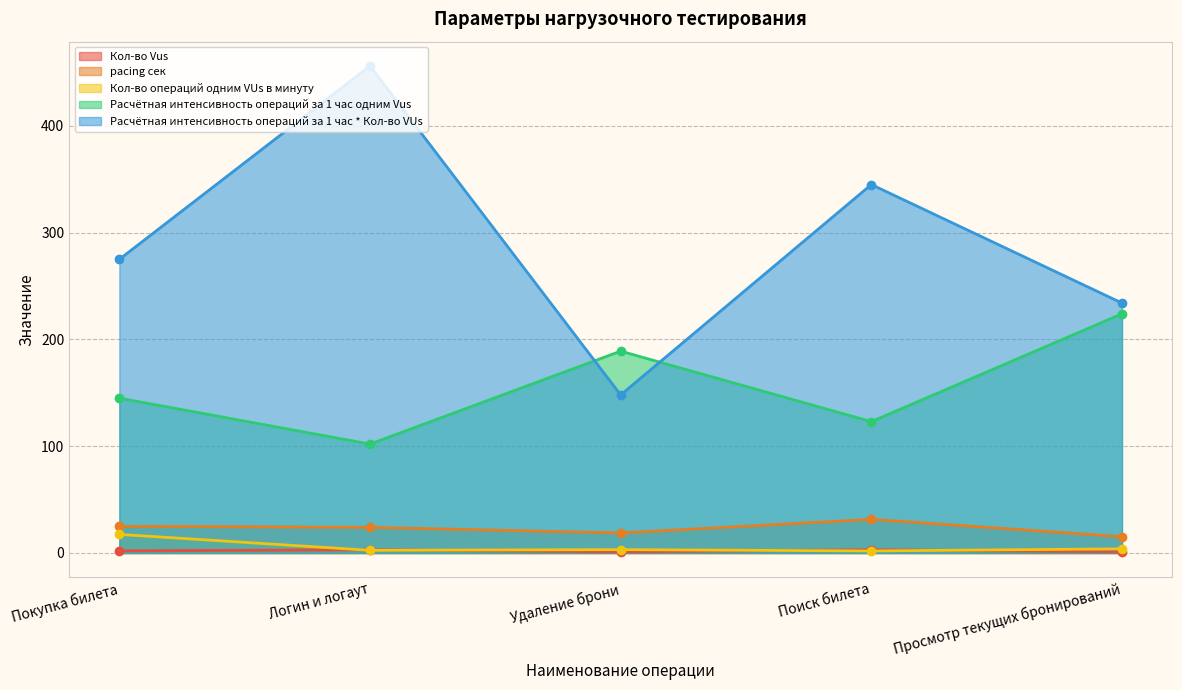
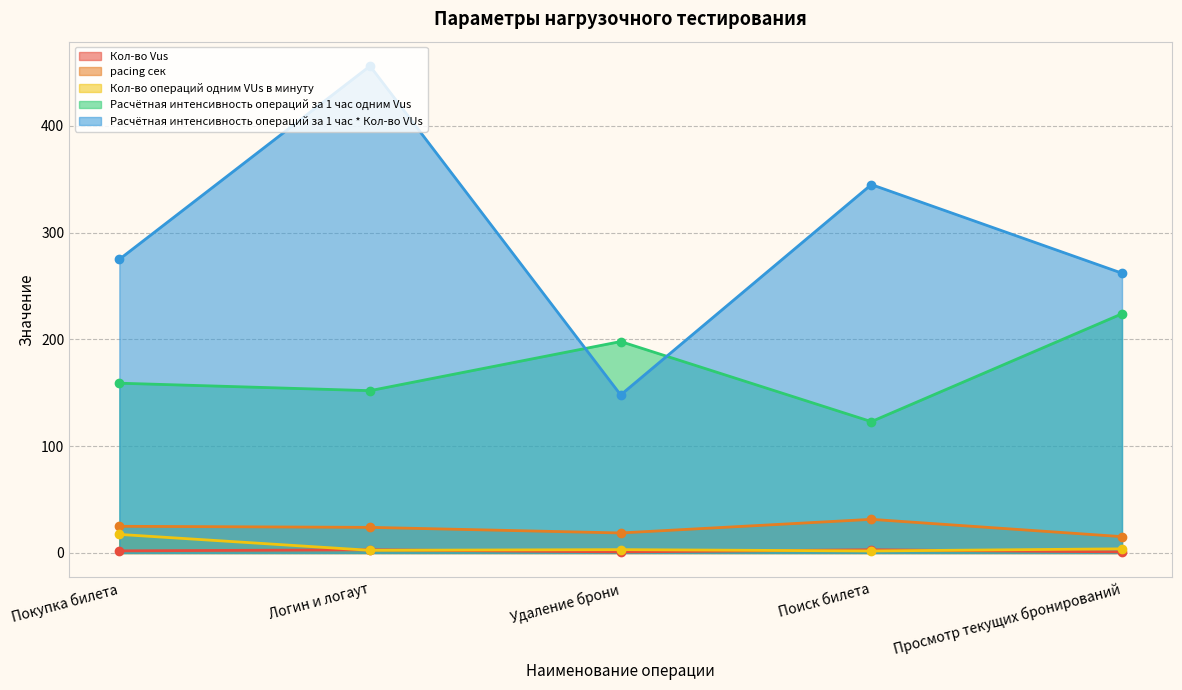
  {
    "Кол-во операций одним VUs в минуту": {
      "Покупка билета": 17,
      "Просмотр текущих бронирований": 4
    },
    "Расчётная интенсивность операций за 1 час одним Vus": {
-     "Покупка билета": 145,
-     "Логин и логаут": 102,
-     "Удаление брони": 189,
+     "Покупка билета": 159,
+     "Логин и логаут": 152,
+     "Удаление брони": 198,
      "Поиск билета": 123,
      "Просмотр текущих бронирований": 224
    },
    "Расчётная интенсивность операций за 1 час * Кол-во VUs": {
      "Покупка билета": 275,
      "Удаление брони": 148,
      "Поиск билета": 345,
-     "Просмотр текущих бронирований": 234
+     "Просмотр текущих бронирований": 262
    }
  }
